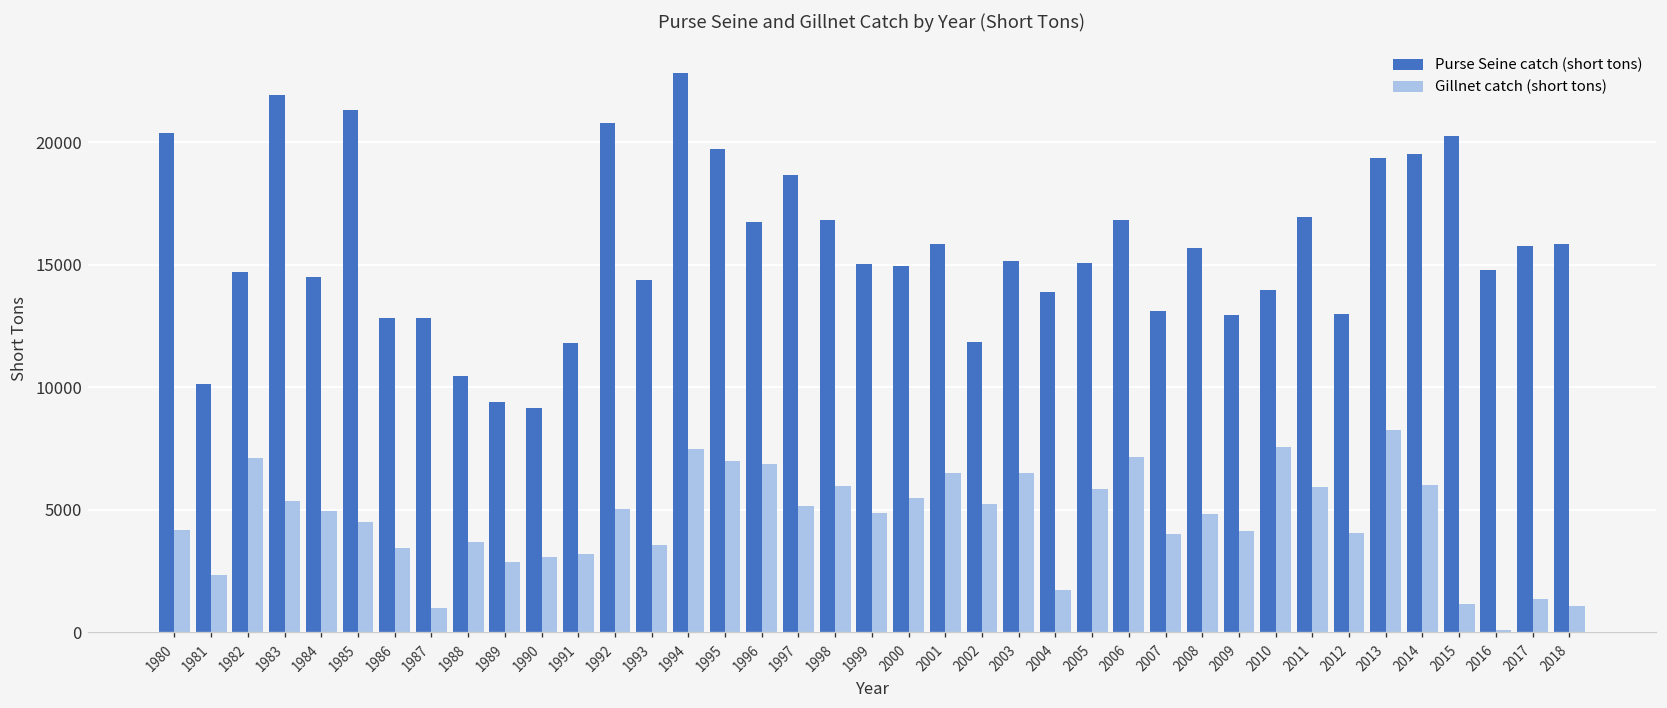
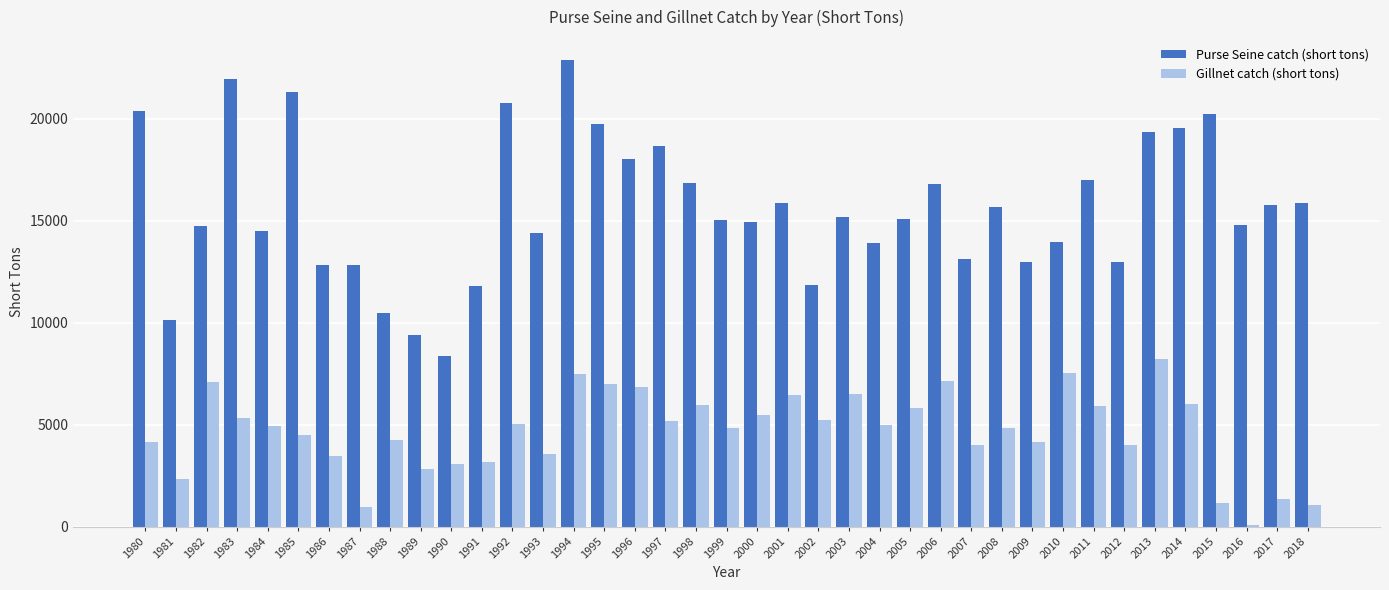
  {
    "Purse Seine catch (short tons)": {
      "1980": 20400,
      "1981": 10200,
      "1982": 14700,
      "1983": 21900,
      "1984": 14500,
      "1985": 21300,
      "1986": 12800,
      "1987": 12800,
      "1988": 10500,
      "1989": 9400,
-     "1990": 9200,
+     "1990": 8400,
      "1991": 11800,
      "1992": 20800,
      "1993": 14400,
      "1994": 22900,
      "1995": 19700,
-     "1996": 16800,
+     "1996": 18000,
      "1997": 18600,
      "1998": 16800,
      "1999": 15000,
      "2000": 15000,
      "2001": 15800,
      "2002": 11800,
      "2003": 15200,
      "2004": 13900,
      "2005": 15100,
      "2006": 16800,
      "2007": 13100,
      "2008": 15700,
      "2009": 13000,
      "2010": 14000,
      "2011": 17000,
      "2012": 13000,
      "2013": 19400,
      "2014": 19500,
      "2015": 20200,
      "2016": 14800,
      "2017": 15800,
      "2018": 15900
    },
    "Gillnet catch (short tons)": {
      "1980": 4200,
      "1981": 2300,
      "1982": 7100,
      "1983": 5300,
      "1984": 4900,
      "1985": 4500,
      "1986": 3400,
      "1987": 1000,
-     "1988": 3700,
+     "1988": 4200,
      "1989": 2800,
      "1990": 3100,
      "1991": 3200,
      "1992": 5000,
      "1993": 3600,
      "1994": 7500,
      "1995": 7000,
      "1996": 6900,
      "1997": 5200,
      "1998": 6000,
      "1999": 4900,
      "2000": 5500,
      "2001": 6500,
      "2002": 5200,
      "2003": 6500,
-     "2004": 1700,
+     "2004": 5000,
      "2005": 5800,
      "2006": 7100,
      "2007": 4000,
      "2008": 4800,
      "2009": 4100,
      "2010": 7500,
      "2011": 5900,
      "2012": 4000,
      "2013": 8200,
      "2014": 6000,
      "2015": 1200,
      "2017": 1300,
      "2018": 1000
    }
  }
